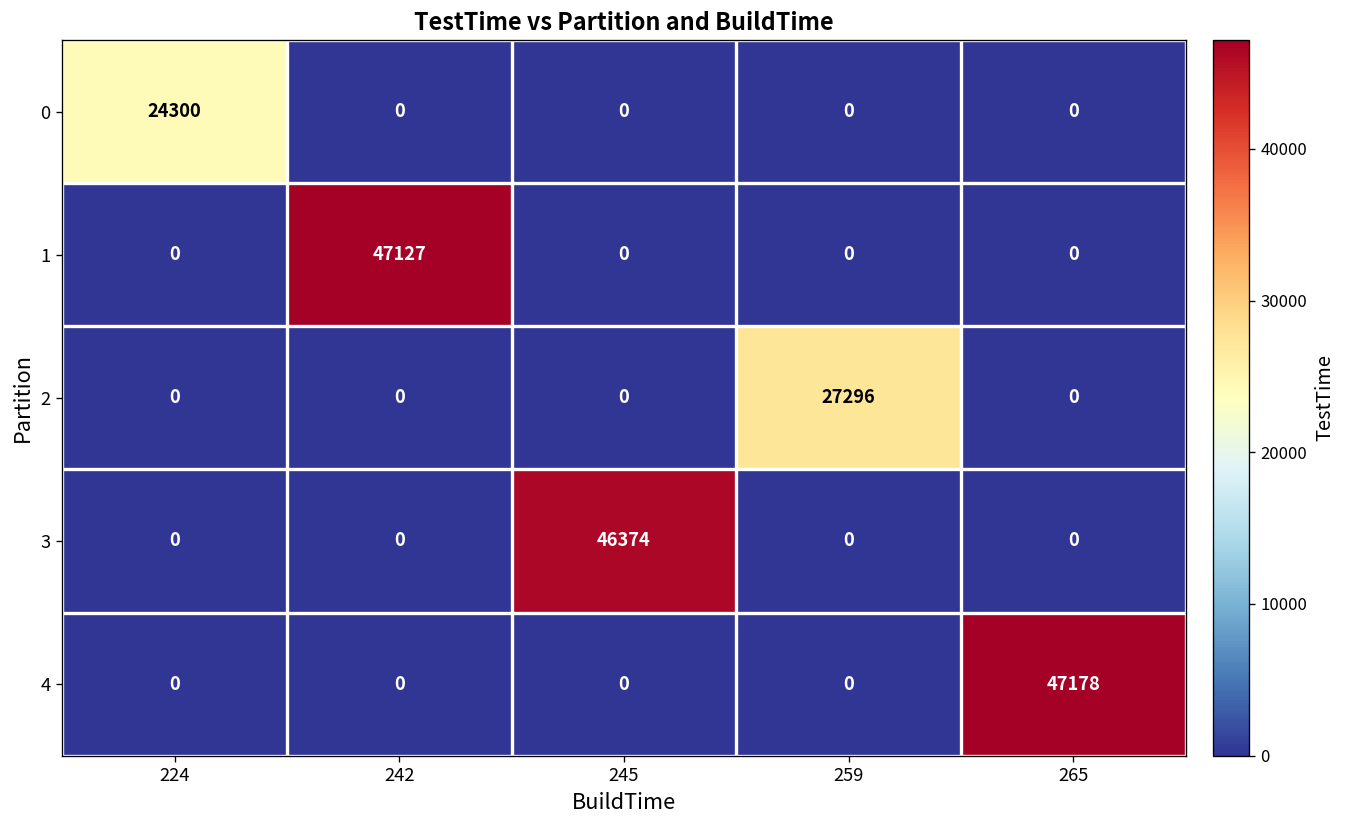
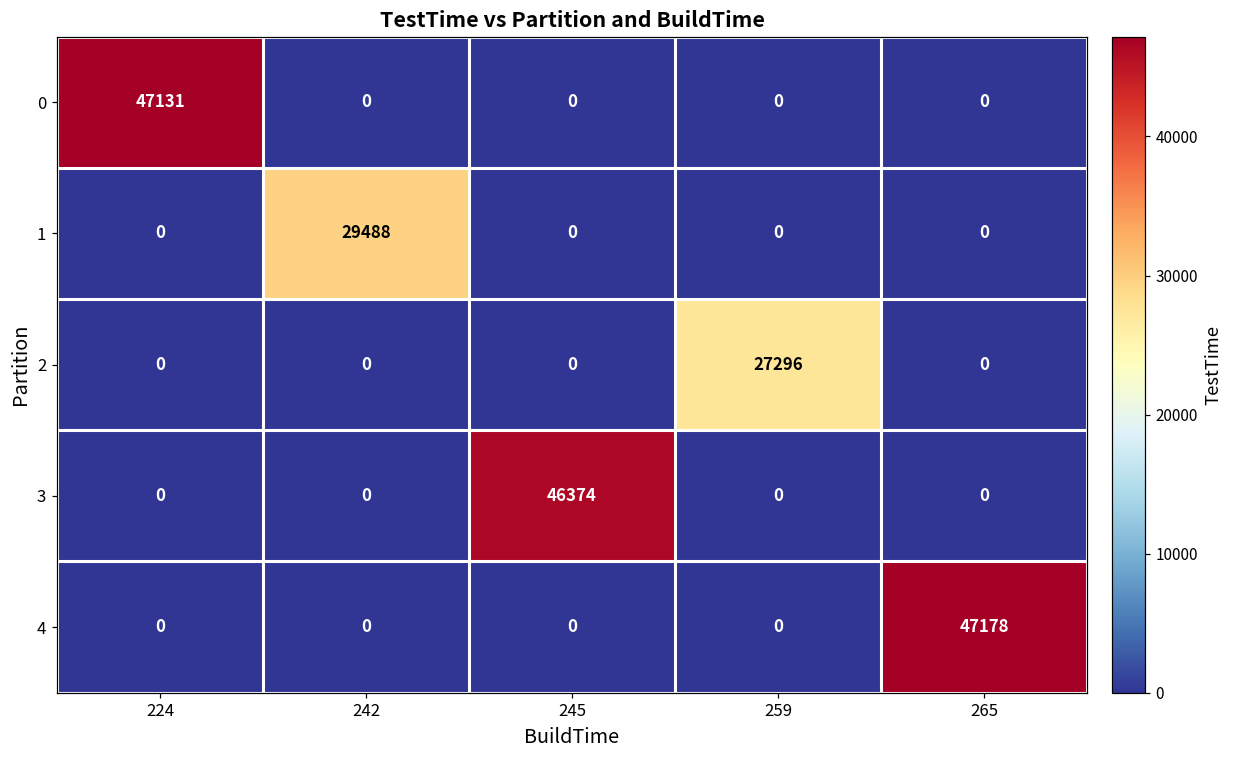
  {
    "0": {
-     "224": 24300,
+     "224": 47131,
      "242": 0,
      "245": 0,
      "259": 0,
      "265": 0
    },
    "1": {
      "224": 0,
-     "242": 47127,
+     "242": 29488,
      "245": 0,
      "259": 0,
      "265": 0
    },
    "2": {
      "224": 0,
      "242": 0,
      "245": 0,
      "259": 27296,
      "265": 0
    },
    "3": {
      "224": 0,
      "242": 0,
      "245": 46374,
      "259": 0,
      "265": 0
    },
    "4": {
      "224": 0,
      "242": 0,
      "245": 0,
      "259": 0,
      "265": 47178
    }
  }
